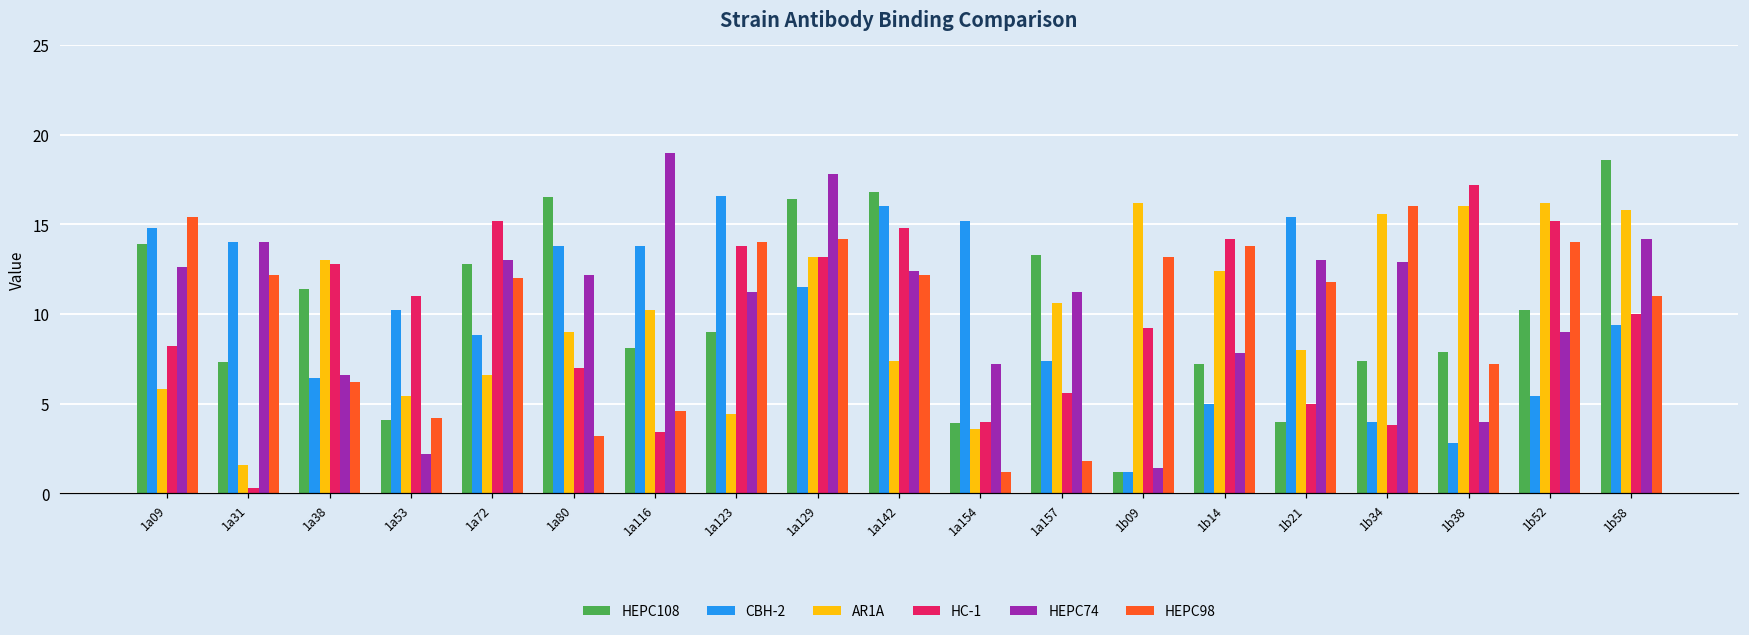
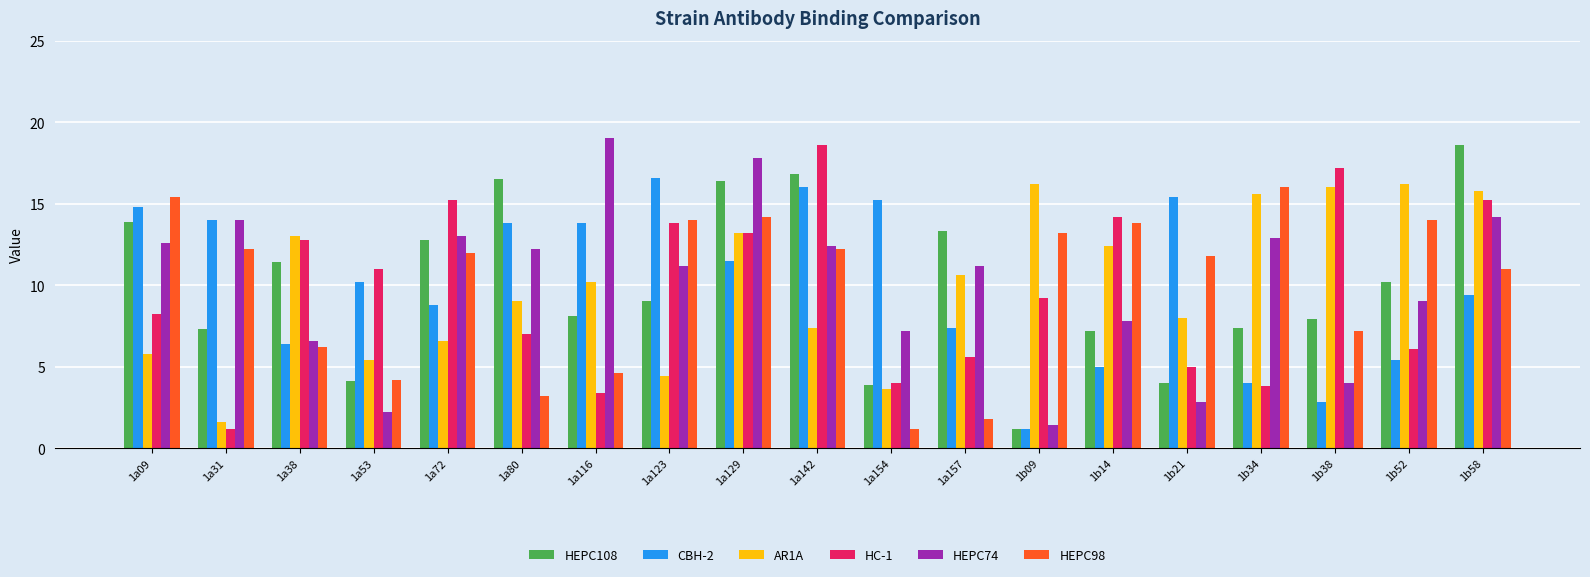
  {
    "HEPC108": {
      "1a09": 13.9,
      "1a31": 7.3,
      "1a38": 11.4,
      "1a53": 4.1,
      "1a72": 12.8,
      "1a80": 16.5,
      "1a116": 8.1,
      "1a123": 9.0,
      "1a129": 16.4,
      "1a142": 16.8,
      "1a154": 3.9,
      "1a157": 13.3,
      "1b09": 1.2,
      "1b14": 7.2,
      "1b21": 4.0,
      "1b34": 7.4,
      "1b38": 7.9,
      "1b52": 10.2,
      "1b58": 18.6
    },
    "CBH-2": {
      "1a09": 14.8,
      "1a31": 14.0,
      "1a38": 6.4,
      "1a53": 10.2,
      "1a72": 8.8,
      "1a80": 13.8,
      "1a116": 13.8,
      "1a123": 16.6,
      "1a129": 11.5,
      "1a142": 16.0,
      "1a154": 15.2,
      "1a157": 7.4,
      "1b09": 1.2,
      "1b14": 5.0,
      "1b21": 15.4,
      "1b34": 4.0,
      "1b38": 2.8,
      "1b52": 5.4,
      "1b58": 9.4
    },
    "AR1A": {
      "1a09": 5.8,
      "1a31": 1.6,
      "1a38": 13.0,
      "1a53": 5.4,
      "1a72": 6.6,
      "1a80": 9.0,
      "1a116": 10.2,
      "1a123": 4.4,
      "1a129": 13.2,
      "1a142": 7.4,
      "1a154": 3.6,
      "1a157": 10.6,
      "1b09": 16.2,
      "1b14": 12.4,
      "1b21": 8.0,
      "1b34": 15.6,
      "1b38": 16.0,
      "1b52": 16.2,
      "1b58": 15.8
    },
    "HC-1": {
      "1a09": 8.2,
-     "1a31": 0.3,
+     "1a31": 1.2,
      "1a38": 12.8,
      "1a53": 11.0,
      "1a72": 15.2,
      "1a80": 7.0,
      "1a116": 3.4,
      "1a123": 13.8,
      "1a129": 13.2,
-     "1a142": 14.8,
+     "1a142": 18.6,
      "1a154": 4.0,
      "1a157": 5.6,
      "1b09": 9.2,
      "1b14": 14.2,
      "1b21": 5.0,
      "1b34": 3.8,
      "1b38": 17.2,
-     "1b52": 15.2,
-     "1b58": 10.0
+     "1b52": 6.1,
+     "1b58": 15.2
    },
    "HEPC74": {
      "1a09": 12.6,
      "1a31": 14.0,
      "1a38": 6.6,
      "1a53": 2.2,
      "1a72": 13.0,
      "1a80": 12.2,
      "1a116": 19.0,
      "1a123": 11.2,
      "1a129": 17.8,
      "1a142": 12.4,
      "1a154": 7.2,
      "1a157": 11.2,
      "1b09": 1.4,
      "1b14": 7.8,
-     "1b21": 13.0,
+     "1b21": 2.8,
      "1b34": 12.9,
      "1b38": 4.0,
      "1b52": 9.0,
      "1b58": 14.2
    },
    "HEPC98": {
      "1a09": 15.4,
      "1a31": 12.2,
      "1a38": 6.2,
      "1a53": 4.2,
      "1a72": 12.0,
      "1a80": 3.2,
      "1a116": 4.6,
      "1a123": 14.0,
      "1a129": 14.2,
      "1a142": 12.2,
      "1a154": 1.2,
      "1a157": 1.8,
      "1b09": 13.2,
      "1b14": 13.8,
      "1b21": 11.8,
      "1b34": 16.0,
      "1b38": 7.2,
      "1b52": 14.0,
      "1b58": 11.0
    }
  }
